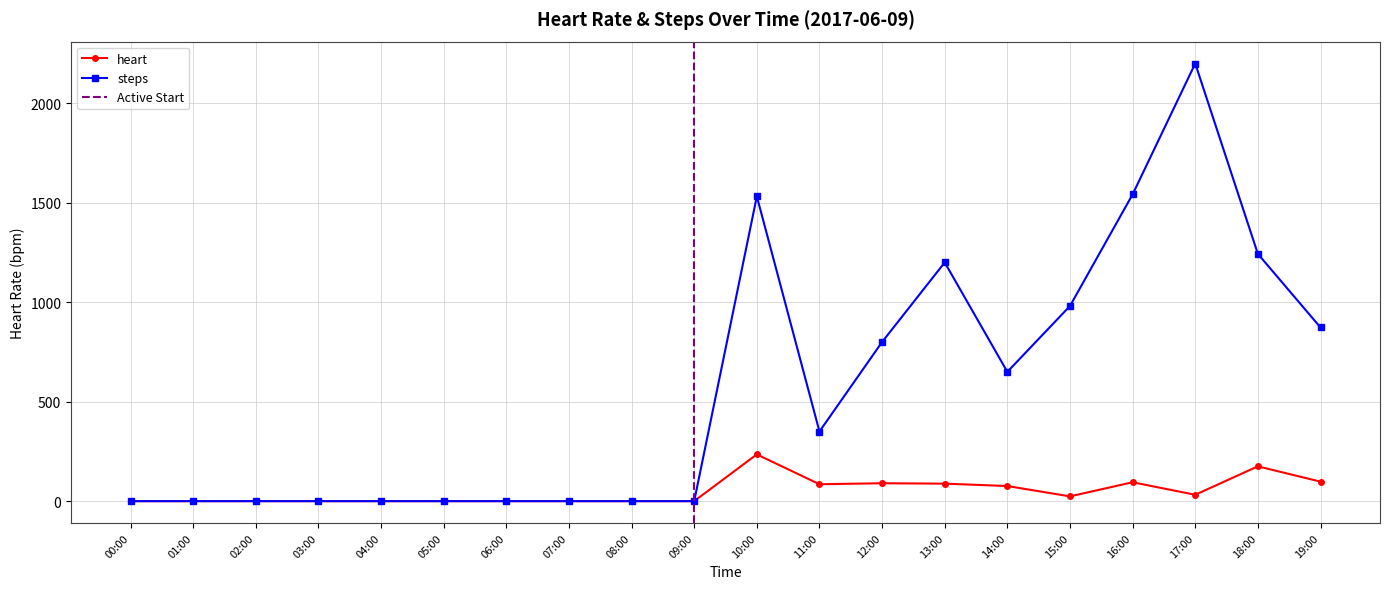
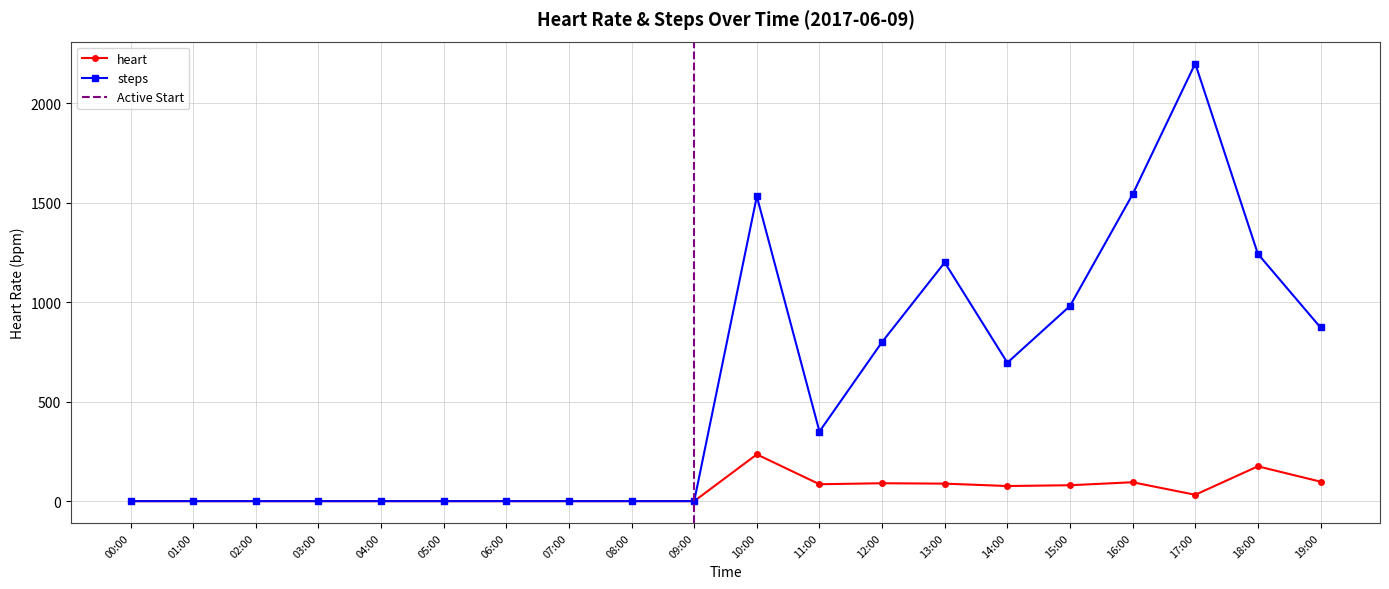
  {
    "heart": {
      "10:00": 240,
      "11:00": 90,
      "12:00": 90,
      "13:00": 90,
      "14:00": 80,
-     "15:00": 20,
+     "15:00": 80,
      "16:00": 100,
      "17:00": 30,
      "18:00": 180,
      "19:00": 100
    },
    "steps": {
      "10:00": 1530,
      "11:00": 350,
      "12:00": 800,
      "13:00": 1200,
-     "14:00": 650,
+     "14:00": 700,
      "15:00": 980,
      "16:00": 1540,
      "17:00": 2200,
      "18:00": 1240,
      "19:00": 870
    }
  }
